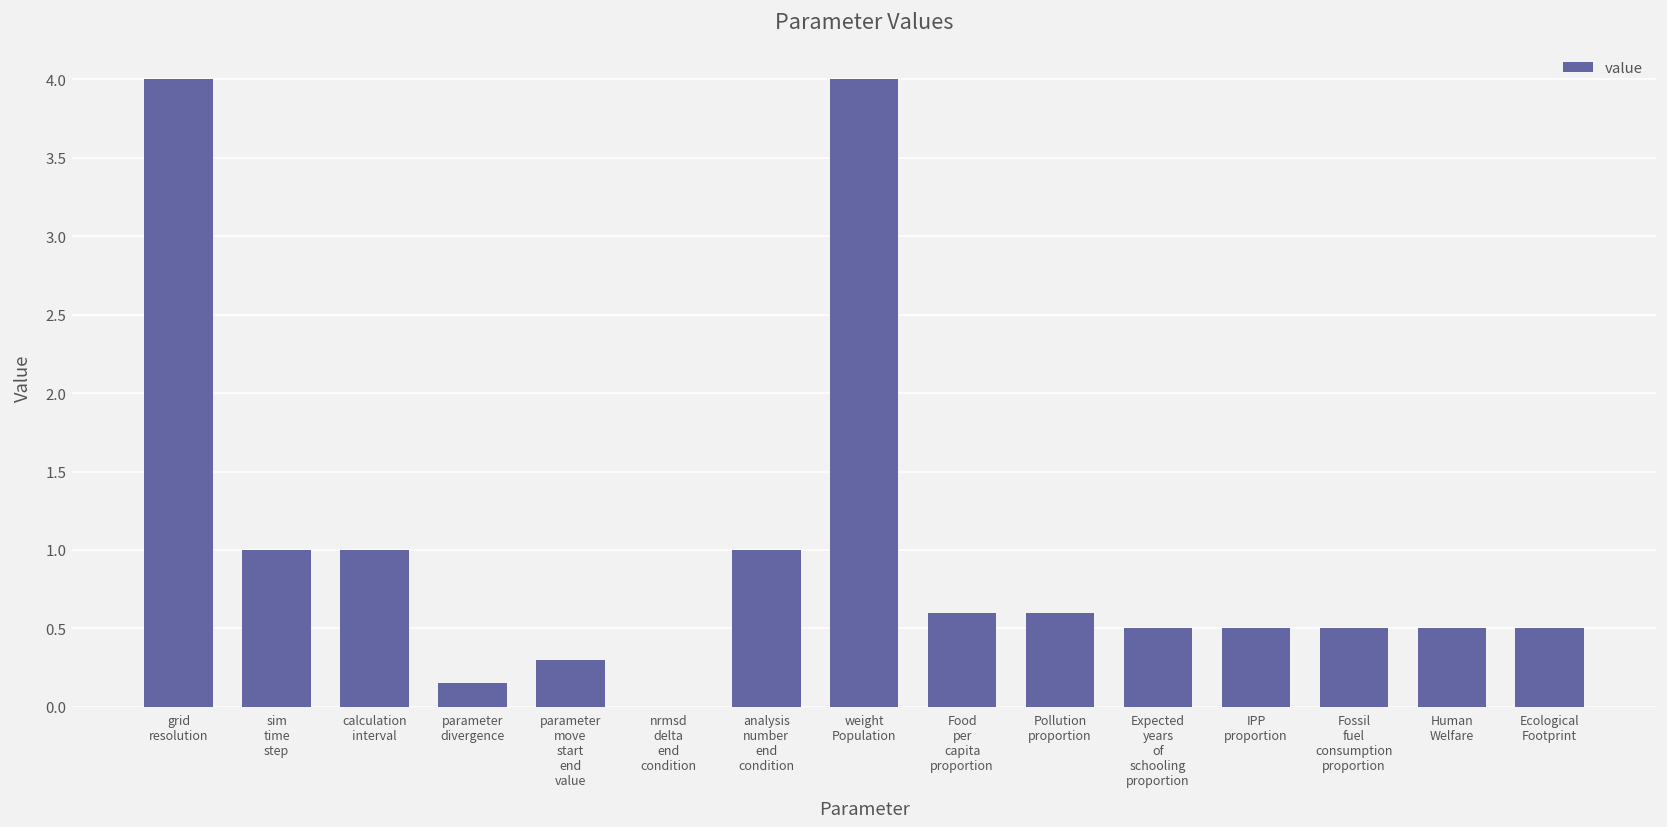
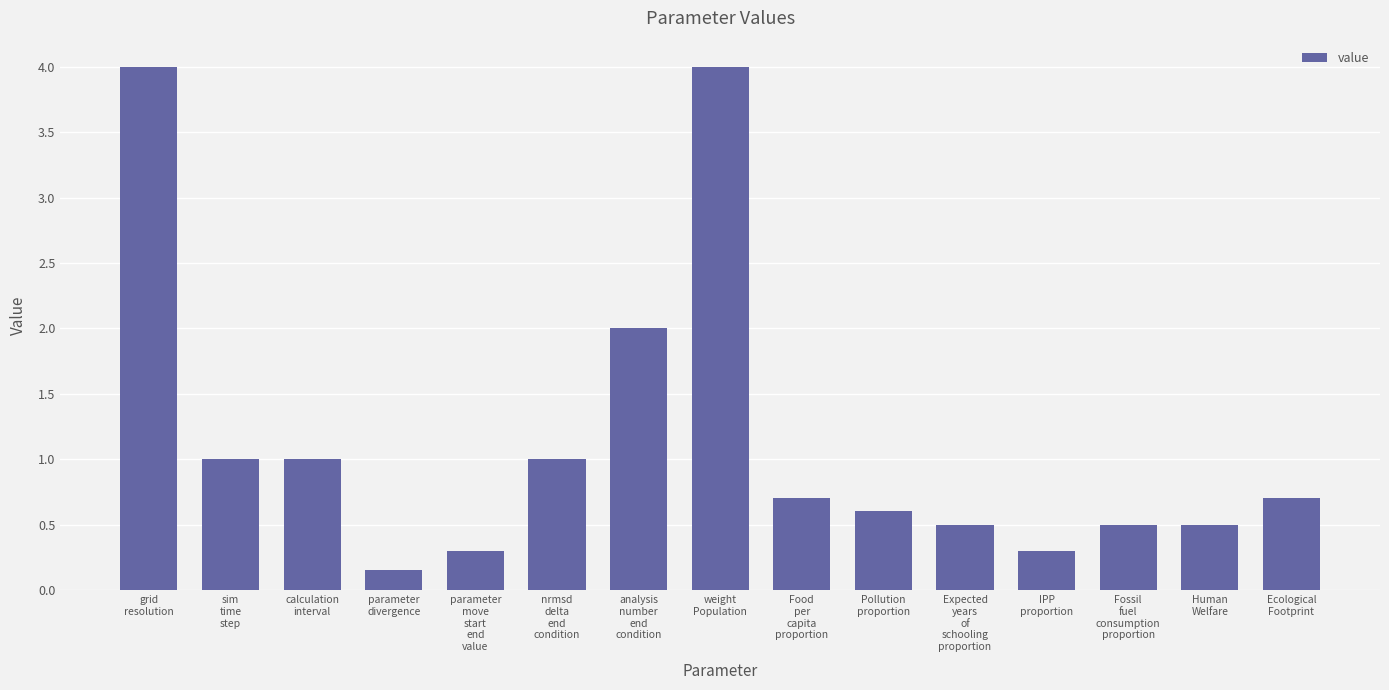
  {
    "grid resolution": 4.0,
    "sim time step": 1.0,
    "calculation interval": 1.0,
    "parameter divergence": 0.15,
    "parameter move start end value": 0.3,
-   "nrmsd delta end condition": 0,
-   "analysis number end condition": 1,
+   "nrmsd delta end condition": 1,
+   "analysis number end condition": 2,
    "weight Population": 4.0,
-   "Food per capita proportion": 0.6,
+   "Food per capita proportion": 0.7,
    "Pollution proportion": 0.6,
    "Expected years of schooling proportion": 0.5,
-   "IPP proportion": 0.5,
+   "IPP proportion": 0.3,
    "Fossil fuel consumption proportion": 0.5,
    "Human Welfare": 0.5,
-   "Ecological Footprint": 0.5
+   "Ecological Footprint": 0.7
  }
